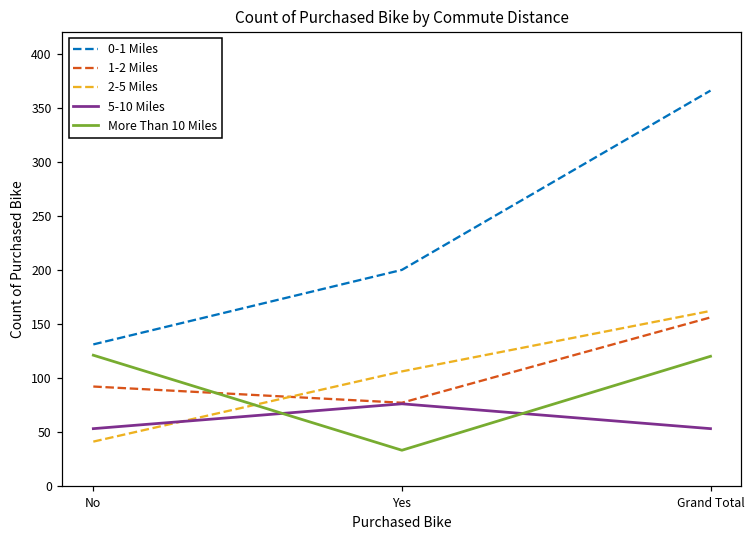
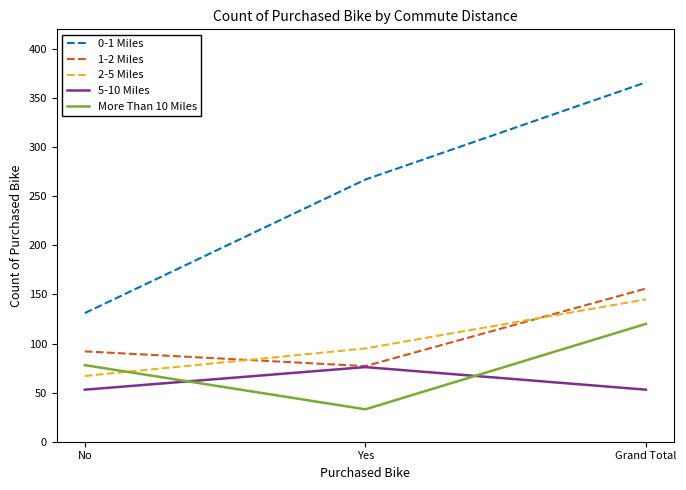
  {
    "0-1 Miles": {
      "No": 130,
-     "Yes": 200,
+     "Yes": 270,
      "Grand Total": 370
    },
    "1-2 Miles": {
      "No": 90,
      "Grand Total": 160
    },
    "2-5 Miles": {
-     "No": 40,
-     "Yes": 110,
-     "Grand Total": 160
+     "No": 70,
+     "Yes": 100,
+     "Grand Total": 150
    },
    "5-10 Miles": {
      "No": 50,
      "Grand Total": 50
    },
    "More Than 10 Miles": {
-     "No": 120,
+     "No": 80,
      "Yes": 30,
      "Grand Total": 120
    }
  }
